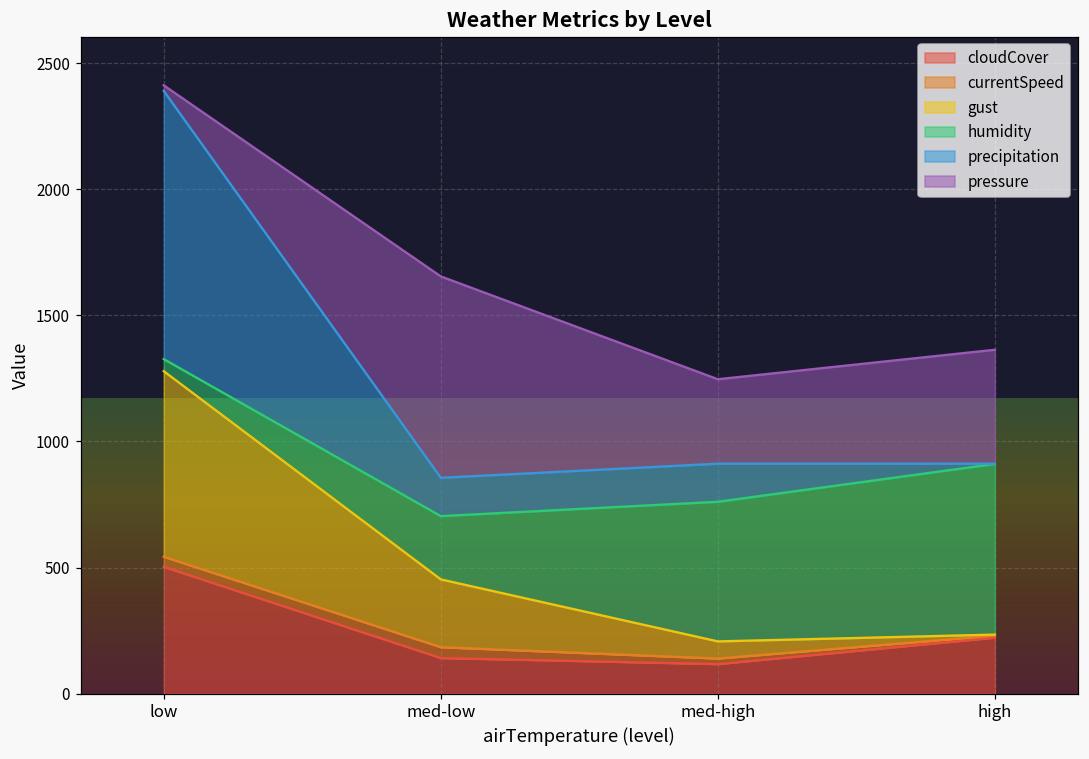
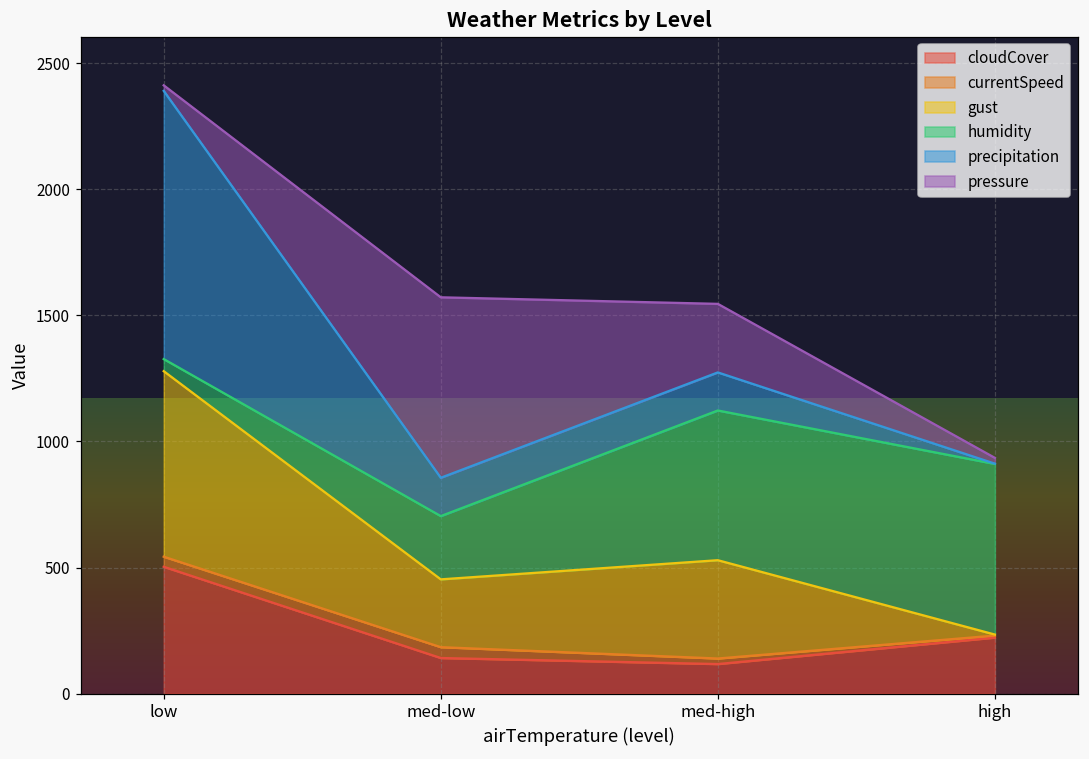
  {
    "gust": {
      "low": 740,
      "med-low": 270,
-     "med-high": 70
+     "med-high": 390
    },
    "humidity": {
      "low": 50,
      "med-low": 250,
-     "med-high": 550
+     "med-high": 590
    },
    "precipitation": {
      "low": 1060,
      "med-low": 150,
      "med-high": 150
    },
    "pressure": {
      "low": 20,
-     "med-low": 800,
-     "med-high": 340,
-     "high": 450
+     "med-low": 720,
+     "med-high": 270,
+     "high": 20
    }
  }
